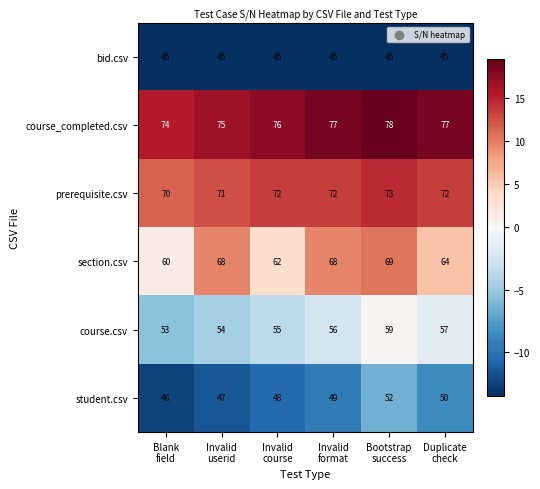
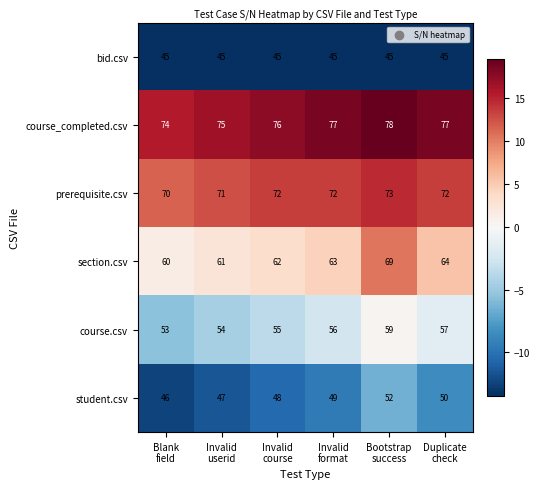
  {
    "bid.csv": {
      "Blank field": 45,
      "Invalid userid": 45,
      "Invalid course": 45,
      "Invalid format": 45,
      "Bootstrap success": 45,
      "Duplicate check": 45
    },
    "course_completed.csv": {
      "Blank field": 74,
      "Invalid userid": 75,
      "Invalid course": 76,
      "Invalid format": 77,
      "Bootstrap success": 78,
      "Duplicate check": 77
    },
    "prerequisite.csv": {
      "Blank field": 70,
      "Invalid userid": 71,
      "Invalid course": 72,
      "Invalid format": 72,
      "Bootstrap success": 73,
      "Duplicate check": 72
    },
    "section.csv": {
      "Blank field": 60,
-     "Invalid userid": 68,
+     "Invalid userid": 61,
      "Invalid course": 62,
-     "Invalid format": 68,
+     "Invalid format": 63,
      "Bootstrap success": 69,
      "Duplicate check": 64
    },
    "course.csv": {
      "Blank field": 53,
      "Invalid userid": 54,
      "Invalid course": 55,
      "Invalid format": 56,
      "Bootstrap success": 59,
      "Duplicate check": 57
    },
    "student.csv": {
      "Blank field": 46,
      "Invalid userid": 47,
      "Invalid course": 48,
      "Invalid format": 49,
      "Bootstrap success": 52,
      "Duplicate check": 50
    }
  }
